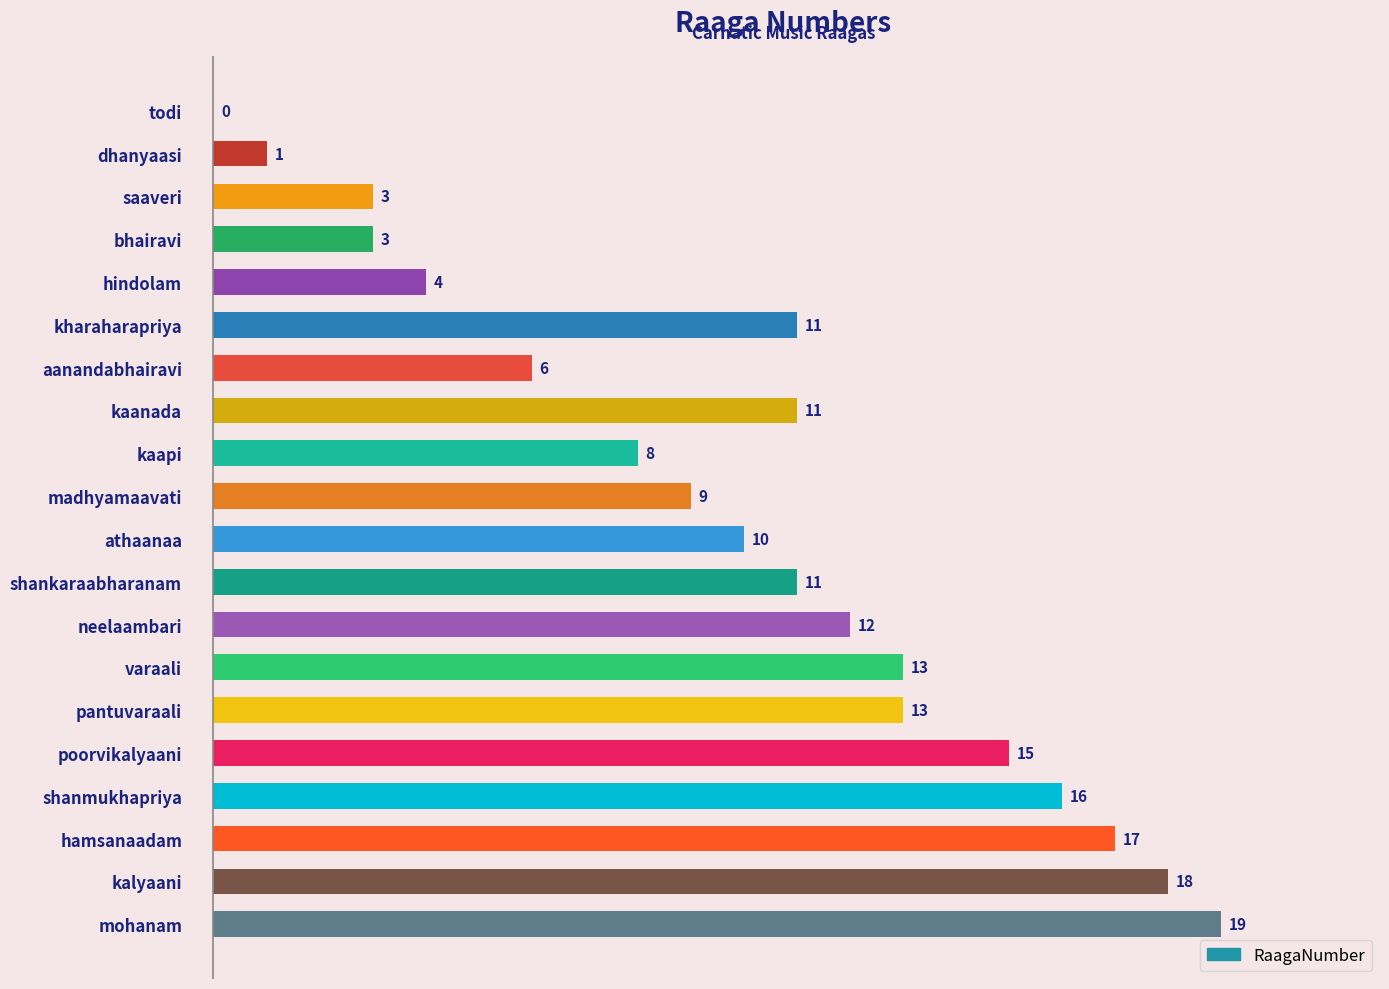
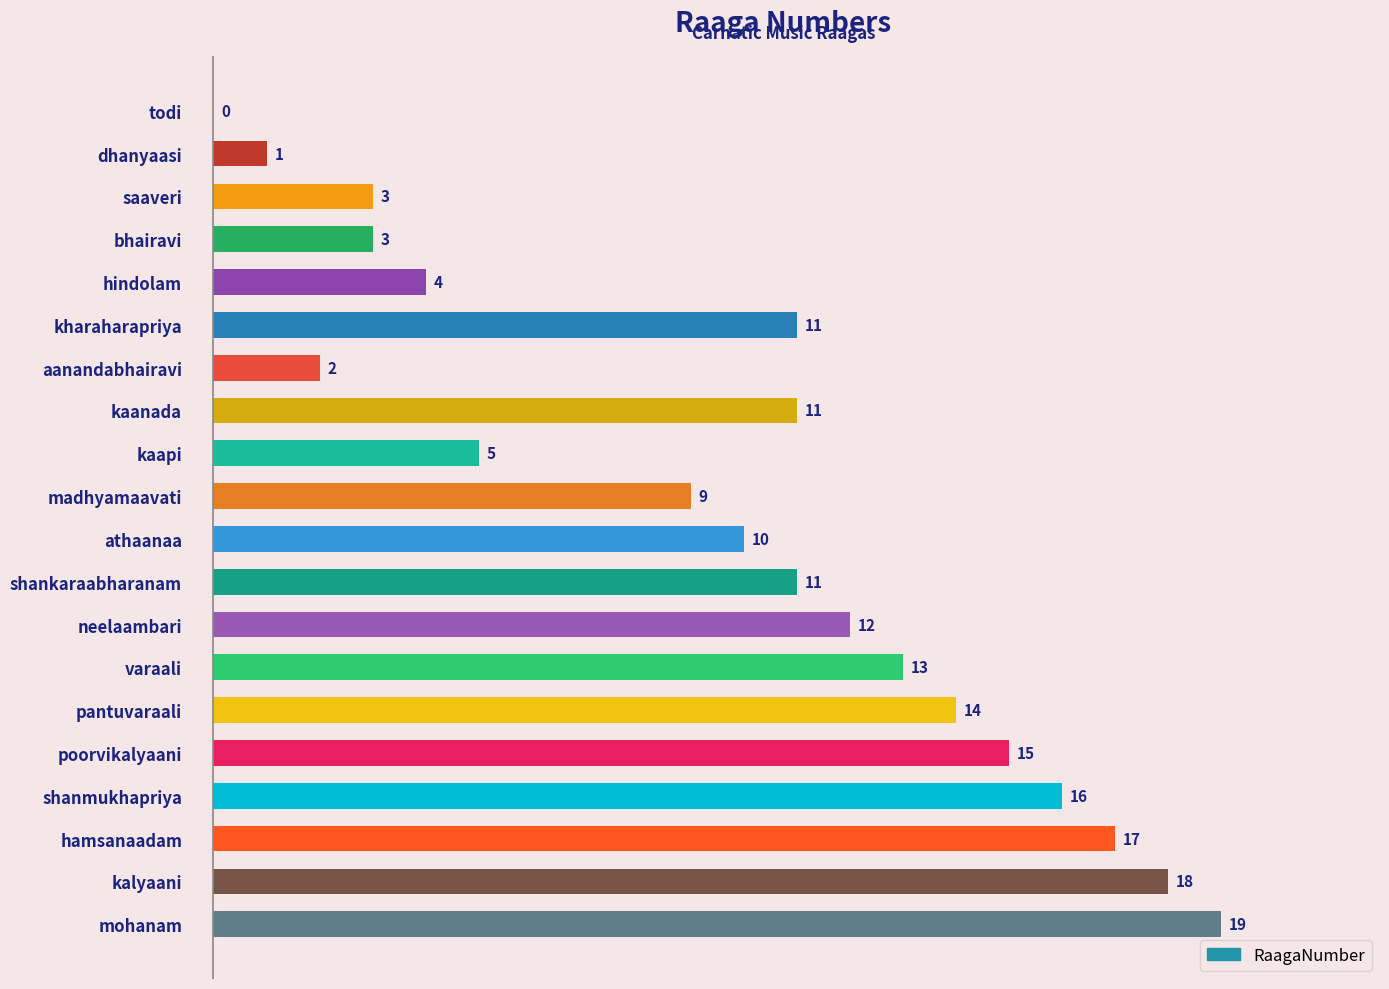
  {
    "todi": 0,
    "dhanyaasi": 1,
    "saaveri": 3,
    "bhairavi": 3,
    "hindolam": 4,
    "kharaharapriya": 11,
-   "aanandabhairavi": 6,
+   "aanandabhairavi": 2,
    "kaanada": 11,
-   "kaapi": 8,
+   "kaapi": 5,
    "madhyamaavati": 9,
    "athaanaa": 10,
    "shankaraabharanam": 11,
    "neelaambari": 12,
    "varaali": 13,
-   "pantuvaraali": 13,
+   "pantuvaraali": 14,
    "poorvikalyaani": 15,
    "shanmukhapriya": 16,
    "hamsanaadam": 17,
    "kalyaani": 18,
    "mohanam": 19
  }
